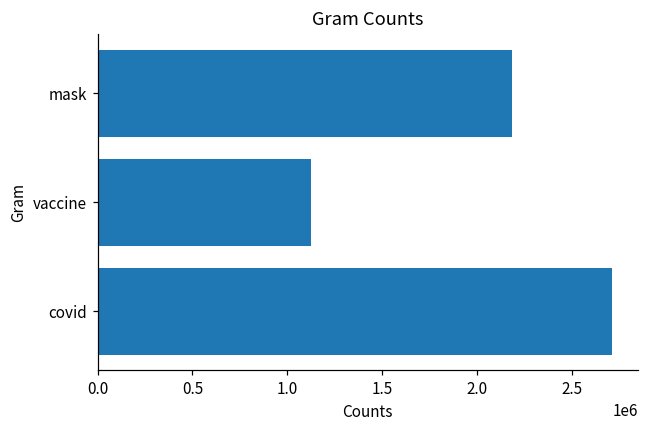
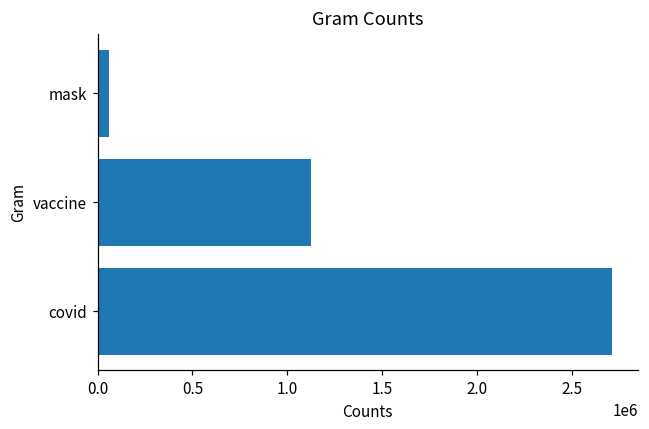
  {
-   "mask": 2180000,
+   "mask": 60000,
    "vaccine": 1120000,
    "covid": 2710000
  }
